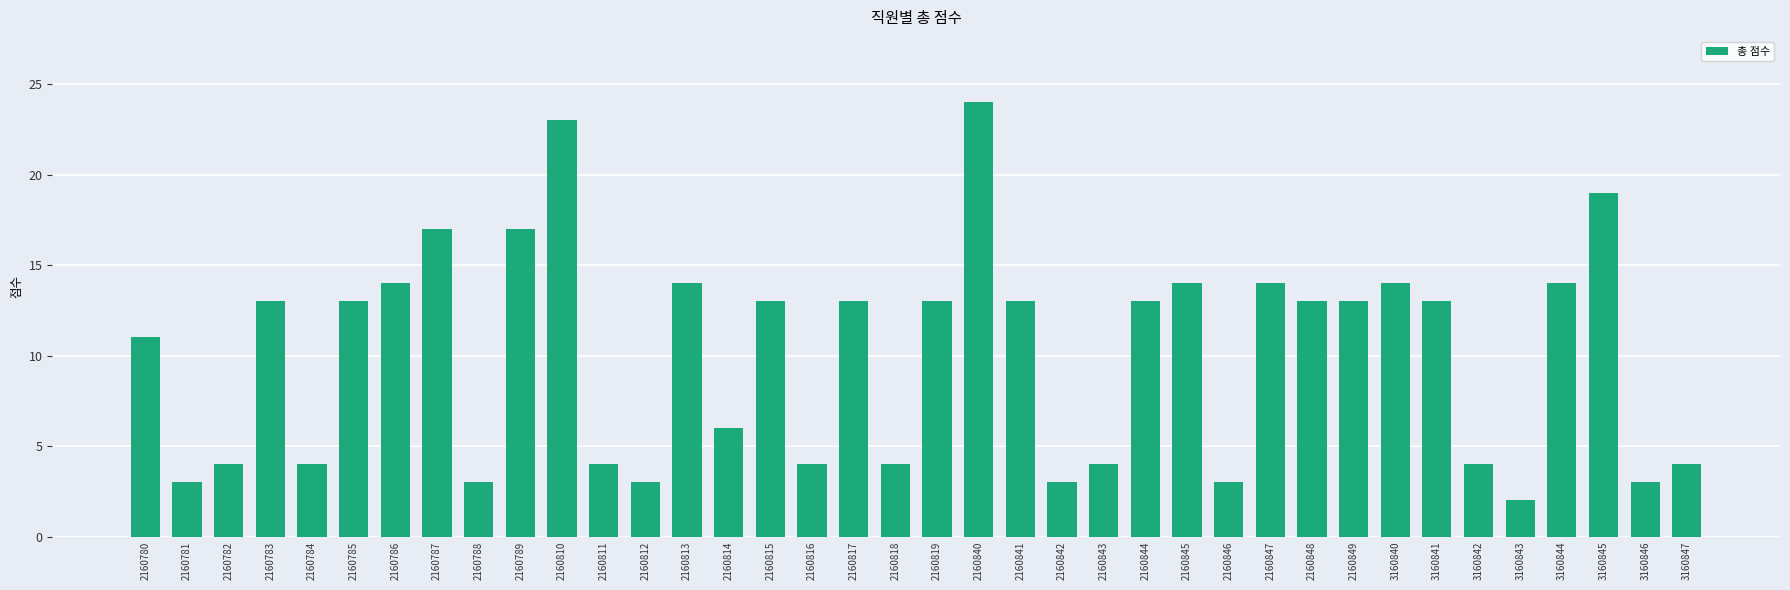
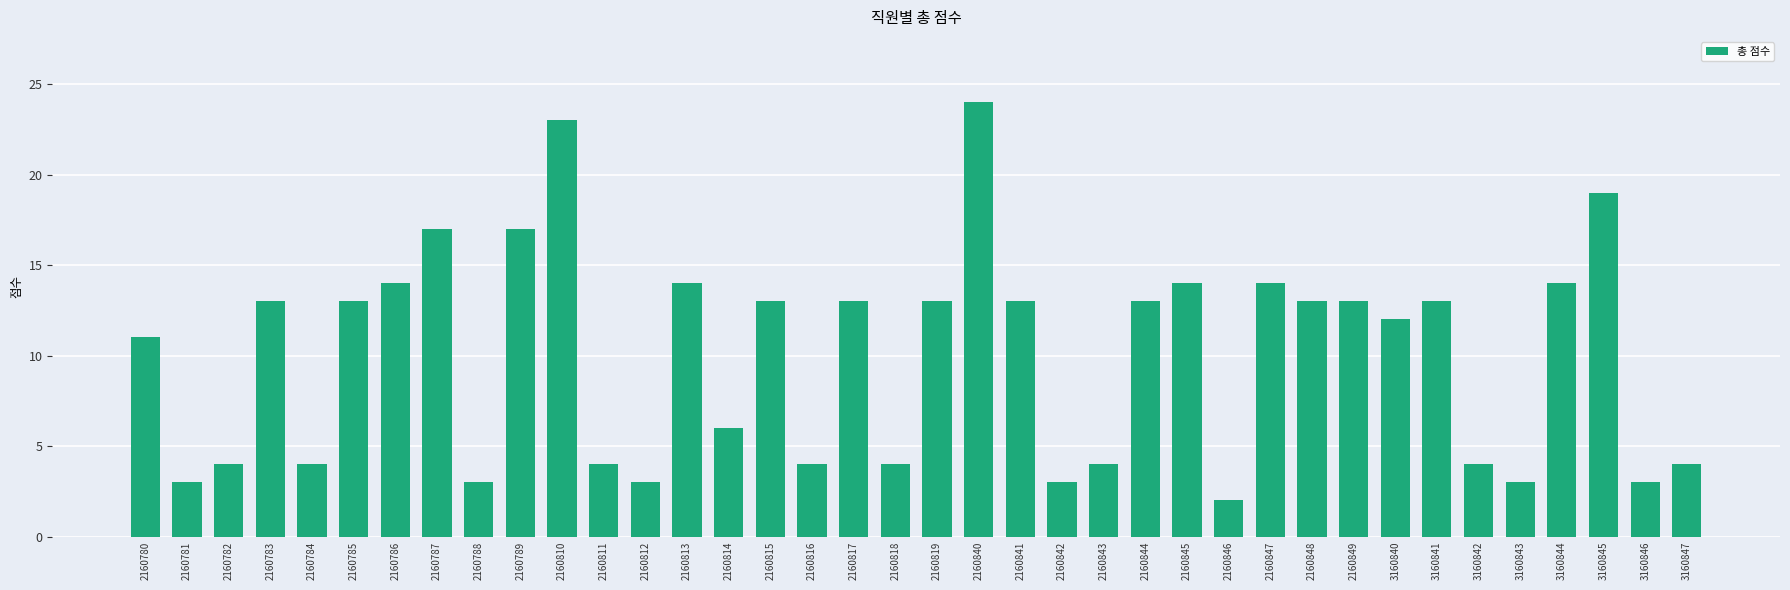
  {
    "2160780": 11,
    "2160781": 3,
    "2160782": 4,
    "2160783": 13,
    "2160784": 4,
    "2160785": 13,
    "2160786": 14,
    "2160787": 17,
    "2160788": 3,
    "2160789": 17,
    "2160810": 23,
    "2160811": 4,
    "2160812": 3,
    "2160813": 14,
    "2160814": 6,
    "2160815": 13,
    "2160816": 4,
    "2160817": 13,
    "2160818": 4,
    "2160819": 13,
    "2160840": 24,
    "2160841": 13,
    "2160842": 3,
    "2160843": 4,
    "2160844": 13,
    "2160845": 14,
-   "2160846": 3,
+   "2160846": 2,
    "2160847": 14,
    "2160848": 13,
    "2160849": 13,
-   "3160840": 14,
+   "3160840": 12,
    "3160841": 13,
    "3160842": 4,
-   "3160843": 2,
+   "3160843": 3,
    "3160844": 14,
    "3160845": 19,
    "3160846": 3,
    "3160847": 4
  }
